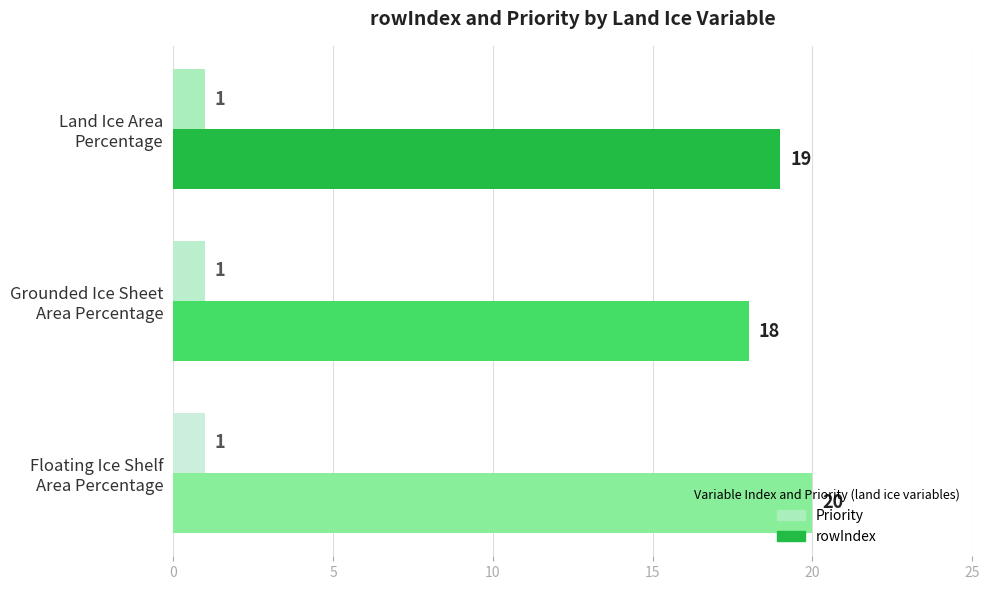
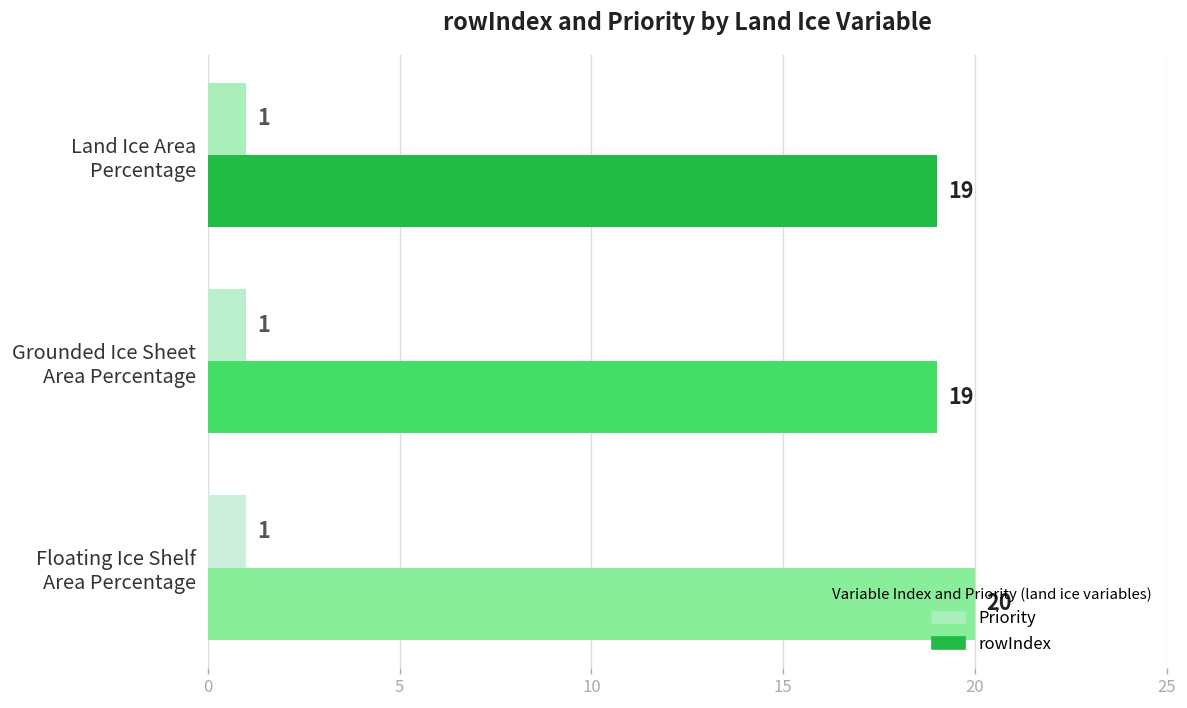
  {
    "rowIndex": {
      "Land Ice Area Percentage": 19,
-     "Grounded Ice Sheet Area Percentage": 18,
+     "Grounded Ice Sheet Area Percentage": 19,
      "Floating Ice Shelf Area Percentage": 20
    },
    "Priority": {
      "Land Ice Area Percentage": 1,
      "Grounded Ice Sheet Area Percentage": 1,
      "Floating Ice Shelf Area Percentage": 1
    }
  }
